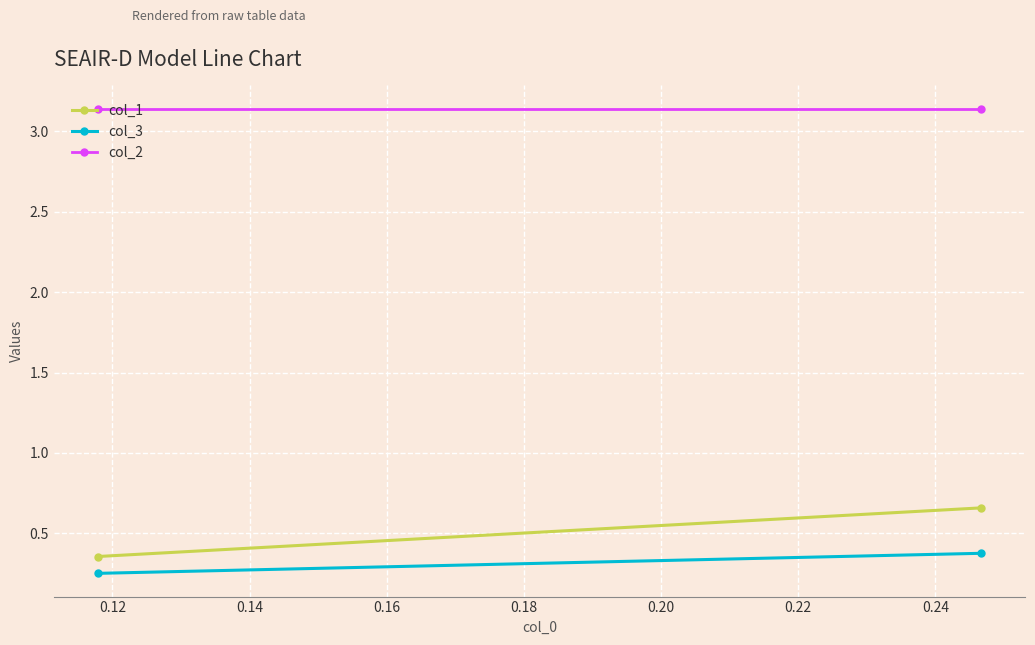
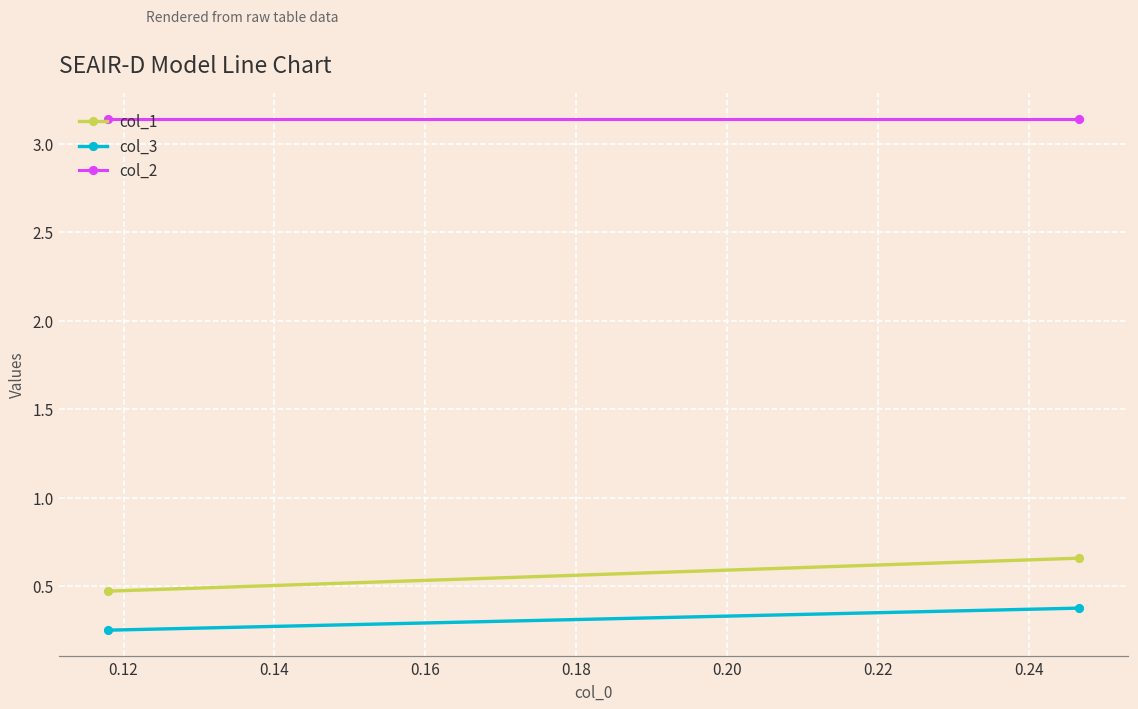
  {
    "col_1": {
-     "0.12": 0.36
+     "0.12": 0.47
    },
    "col_3": {
      "0.12": 0.25
    },
    "col_2": {
      "0.12": 3.14
    }
  }
